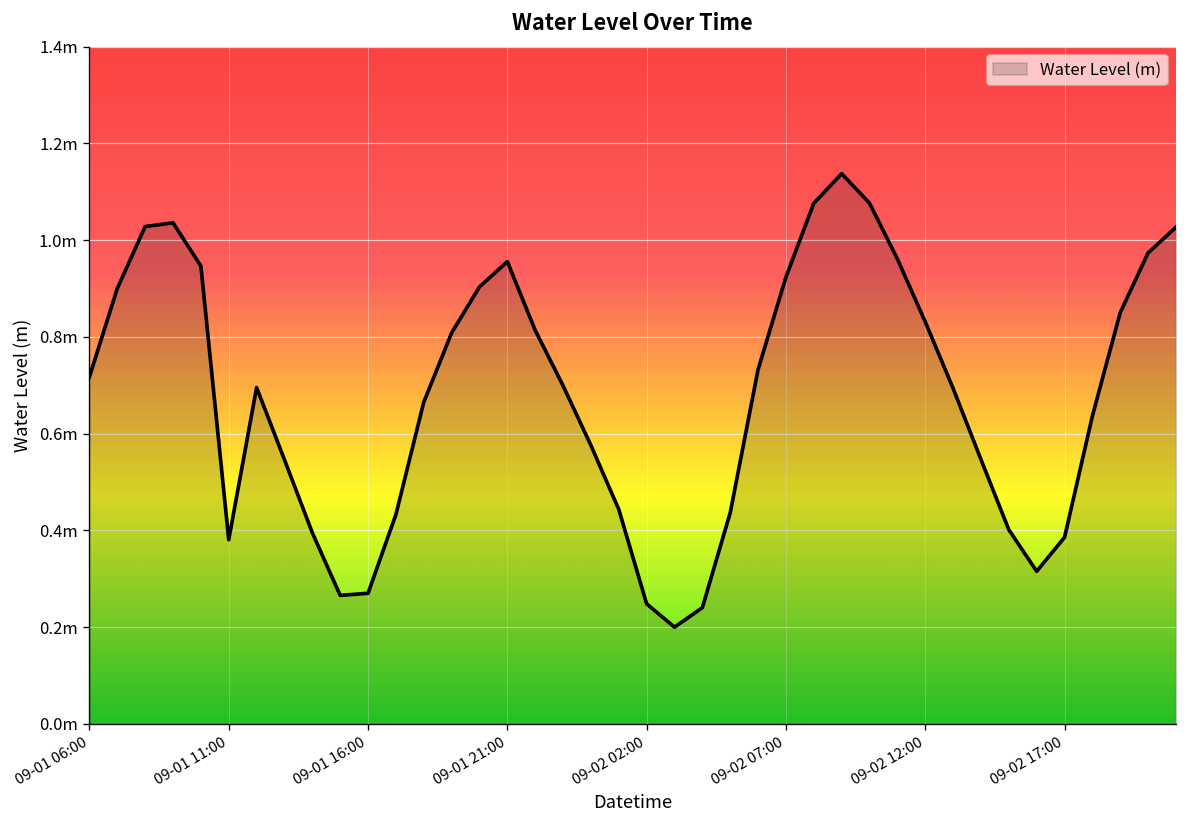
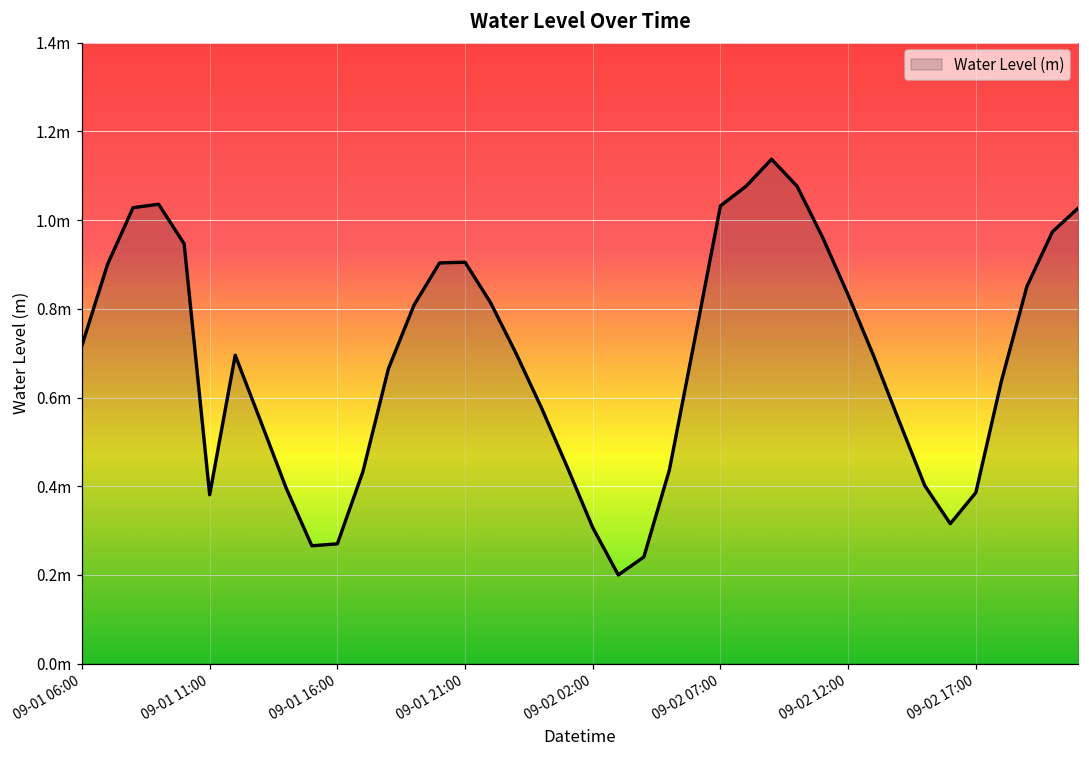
  {
    "09-01 06:00": "0.72m",
    "09-01 11:00": "0.38m",
    "09-01 16:00": "0.27m",
-   "09-01 21:00": "0.96m",
-   "09-02 02:00": "0.25m",
-   "09-02 07:00": "0.92m",
+   "09-01 21:00": "0.91m",
+   "09-02 02:00": "0.31m",
+   "09-02 07:00": "1.03m",
    "09-02 12:00": "0.83m",
    "09-02 17:00": "0.39m"
  }
